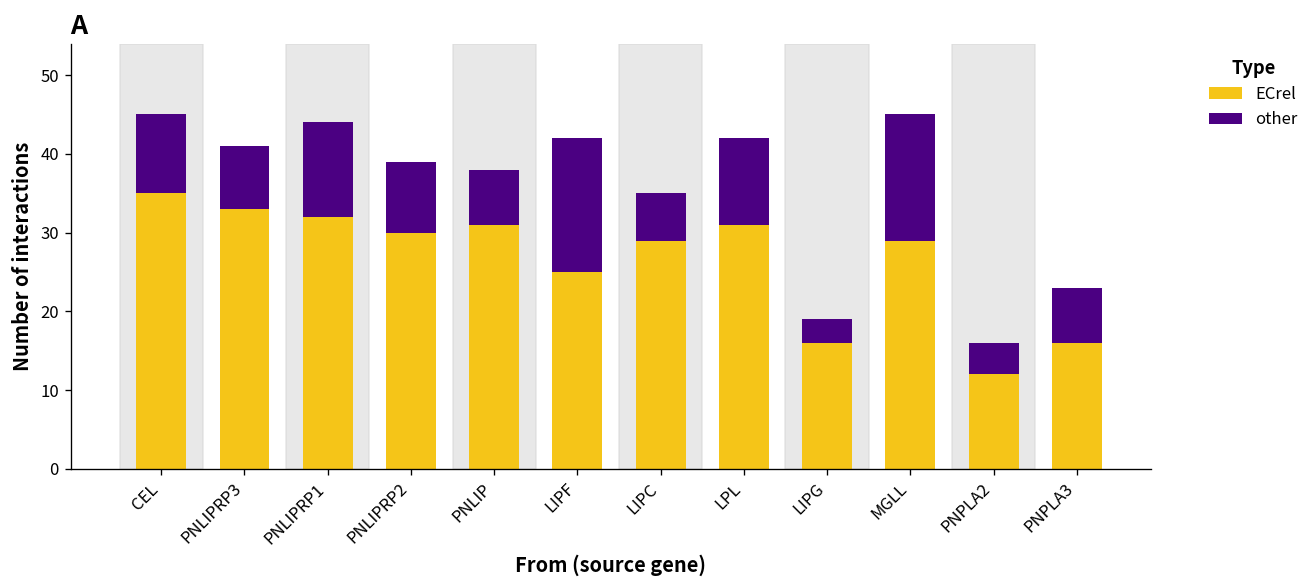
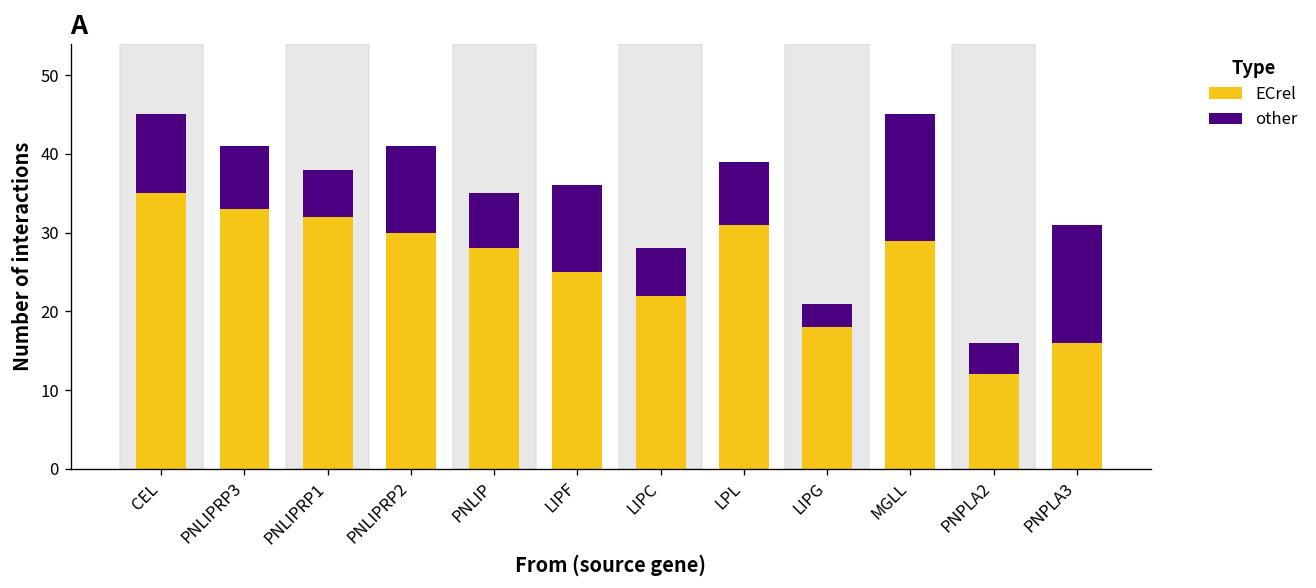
  {
    "ECrel": {
      "CEL": 35,
      "PNLIPRP3": 33,
      "PNLIPRP1": 32,
      "PNLIPRP2": 30,
-     "PNLIP": 31,
+     "PNLIP": 28,
      "LIPF": 25,
-     "LIPC": 29,
+     "LIPC": 22,
      "LPL": 31,
-     "LIPG": 16,
+     "LIPG": 18,
      "MGLL": 29,
      "PNPLA2": 12,
      "PNPLA3": 16
    },
    "other": {
      "CEL": 10,
      "PNLIPRP3": 8,
-     "PNLIPRP1": 12,
-     "PNLIPRP2": 9,
+     "PNLIPRP1": 6,
+     "PNLIPRP2": 11,
      "PNLIP": 7,
-     "LIPF": 17,
+     "LIPF": 11,
      "LIPC": 6,
-     "LPL": 11,
+     "LPL": 8,
      "LIPG": 3,
      "MGLL": 16,
      "PNPLA2": 4,
-     "PNPLA3": 7
+     "PNPLA3": 15
    }
  }
